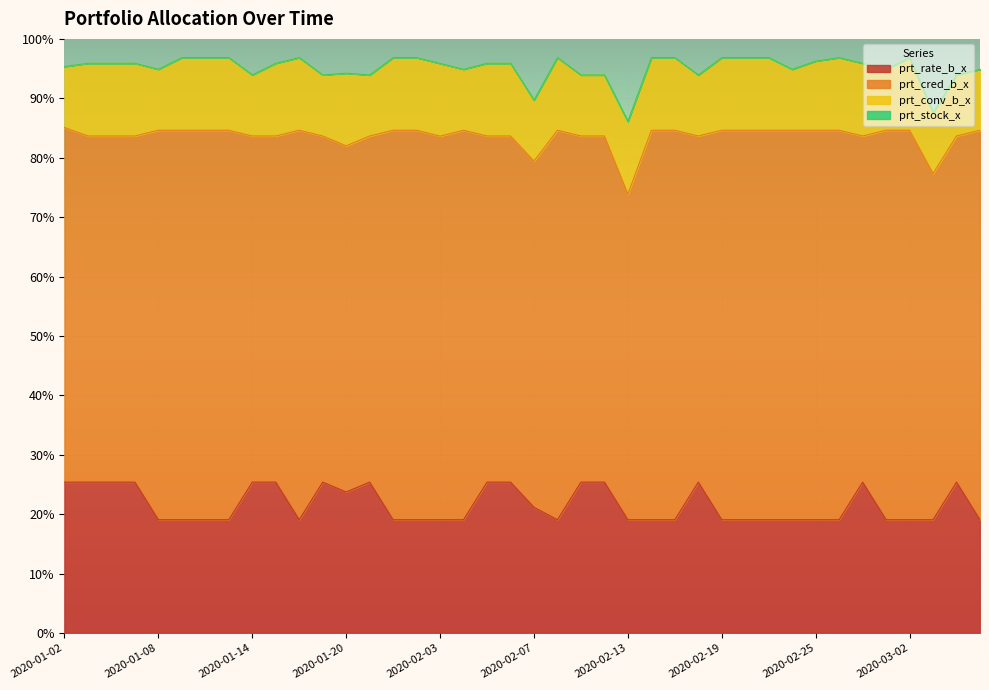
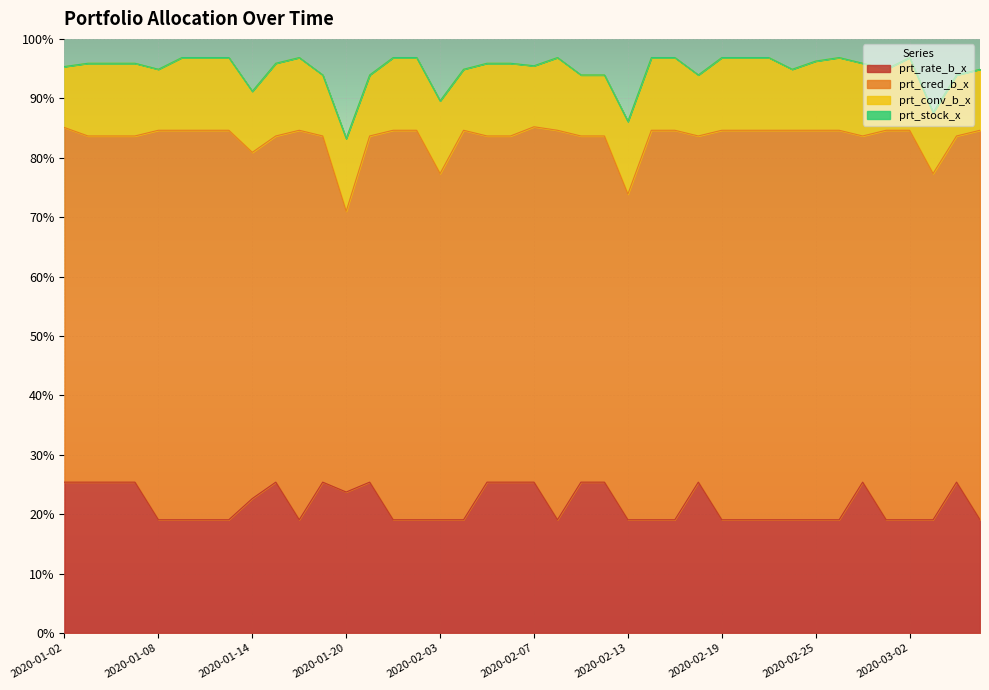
  {
    "prt_rate_b_x": {
      "2020-01-02": "25%",
      "2020-01-08": "19%",
-     "2020-01-14": "25%",
+     "2020-01-14": "23%",
      "2020-01-20": "24%",
      "2020-02-03": "19%",
-     "2020-02-07": "21%",
+     "2020-02-07": "25%",
      "2020-02-13": "19%",
      "2020-02-19": "19%",
      "2020-02-25": "19%",
      "2020-03-02": "19%"
    },
    "prt_cred_b_x": {
      "2020-01-02": "60%",
      "2020-01-08": "66%",
      "2020-01-14": "58%",
-     "2020-01-20": "58%",
-     "2020-02-03": "65%",
-     "2020-02-07": "58%",
+     "2020-01-20": "47%",
+     "2020-02-03": "58%",
+     "2020-02-07": "60%",
      "2020-02-13": "55%",
      "2020-02-19": "66%",
      "2020-02-25": "66%",
      "2020-03-02": "66%"
    }
  }
